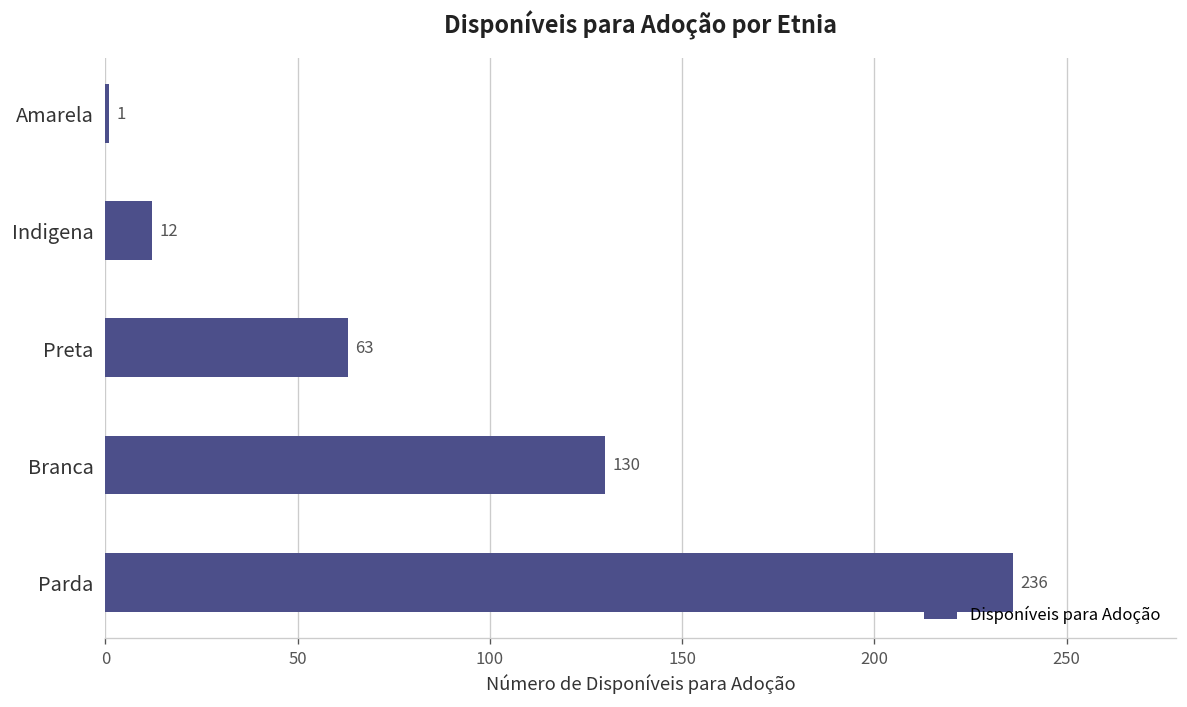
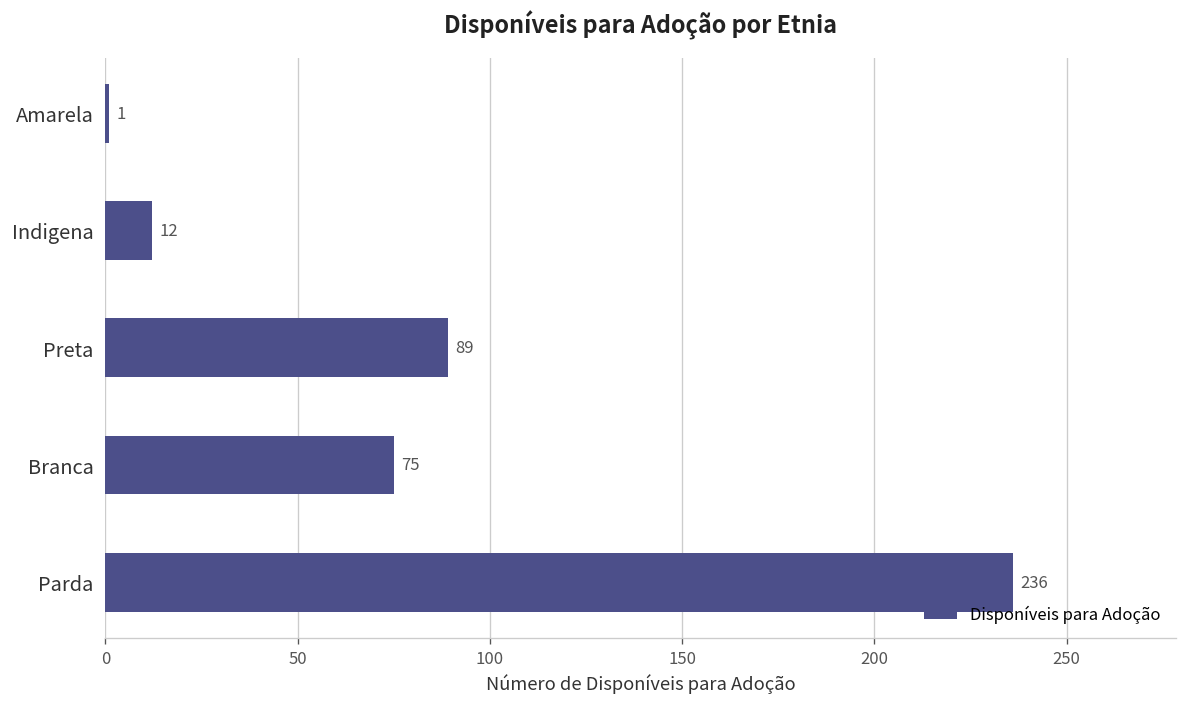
  {
    "Amarela": 1,
    "Indigena": 12,
-   "Preta": 63,
-   "Branca": 130,
+   "Preta": 89,
+   "Branca": 75,
    "Parda": 236
  }
